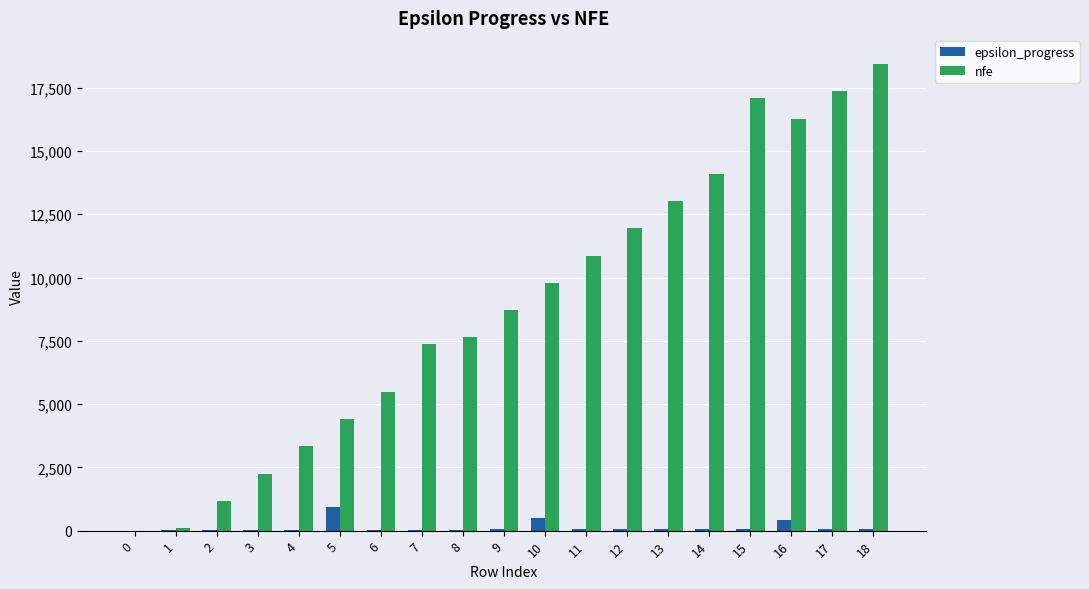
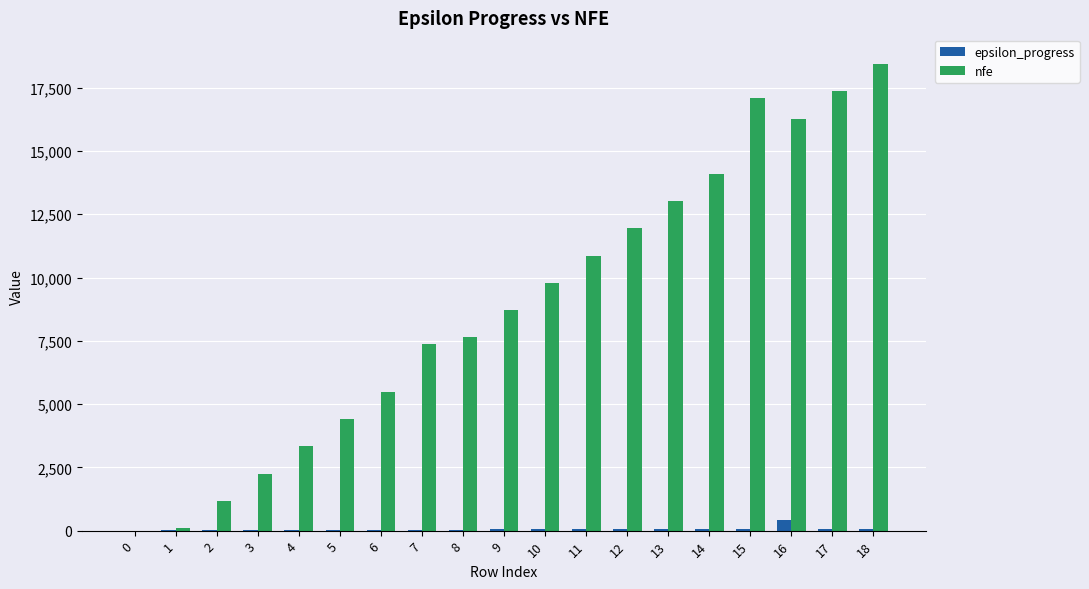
  {
    "epsilon_progress": {
      "0": "0",
-     "5": "900",
-     "10": "500",
+     "5": "0",
+     "10": "0",
      "16": "400"
    },
    "nfe": {
      "0": "0",
      "1": "100",
      "2": "1,200",
      "3": "2,300",
      "4": "3,300",
      "5": "4,400",
      "6": "5,500",
      "7": "7,400",
      "8": "7,600",
      "9": "8,700",
      "10": "9,800",
      "11": "10,900",
      "12": "11,900",
      "13": "13,000",
      "14": "14,100",
      "15": "17,100",
      "16": "16,300",
      "17": "17,400",
      "18": "18,400"
    }
  }
